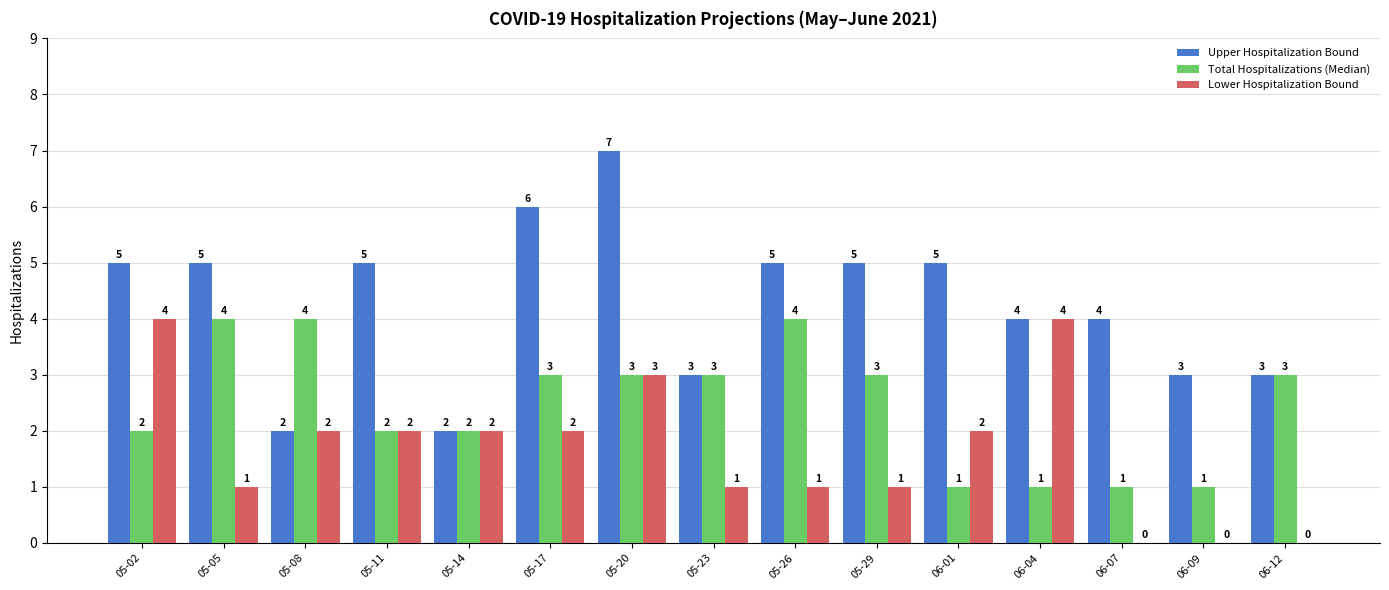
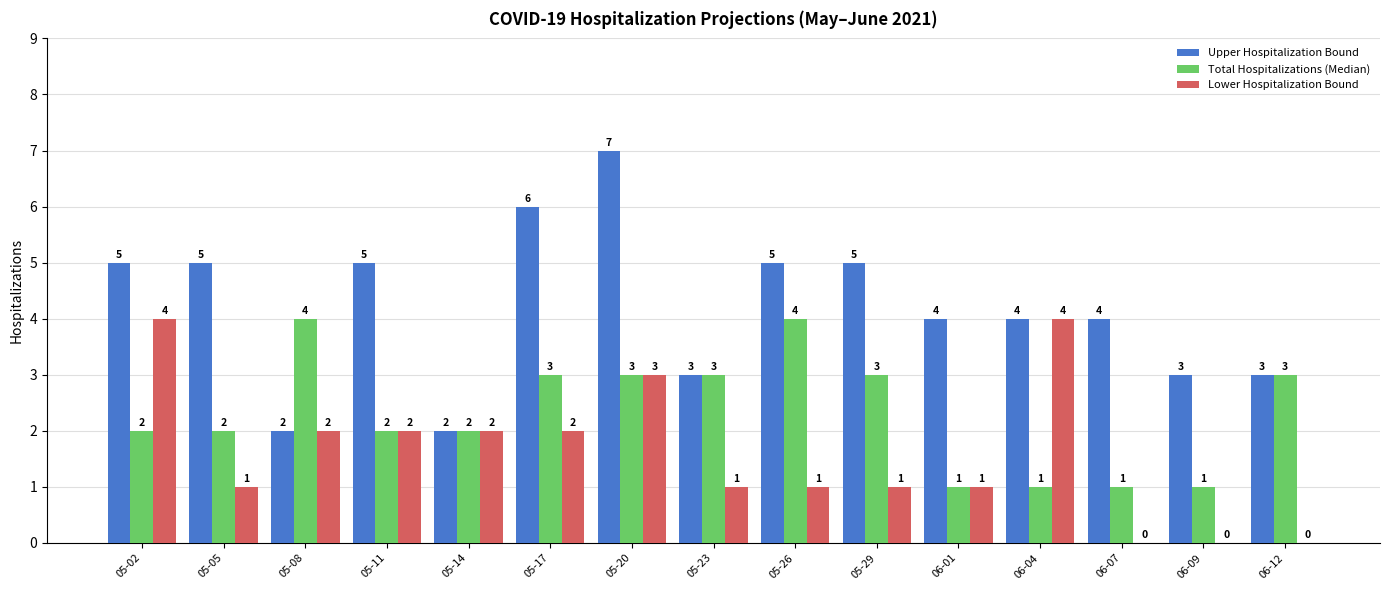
  {
    "Upper Hospitalization Bound": {
      "05-02": 5,
      "05-05": 5,
      "05-08": 2,
      "05-11": 5,
      "05-14": 2,
      "05-17": 6,
      "05-20": 7,
      "05-23": 3,
      "05-26": 5,
      "05-29": 5,
-     "06-01": 5,
+     "06-01": 4,
      "06-04": 4,
      "06-07": 4,
      "06-09": 3,
      "06-12": 3
    },
    "Total Hospitalizations (Median)": {
      "05-02": 2,
-     "05-05": 4,
+     "05-05": 2,
      "05-08": 4,
      "05-11": 2,
      "05-14": 2,
      "05-17": 3,
      "05-20": 3,
      "05-23": 3,
      "05-26": 4,
      "05-29": 3,
      "06-01": 1,
      "06-04": 1,
      "06-07": 1,
      "06-09": 1,
      "06-12": 3
    },
    "Lower Hospitalization Bound": {
      "05-02": 4,
      "05-05": 1,
      "05-08": 2,
      "05-11": 2,
      "05-14": 2,
      "05-17": 2,
      "05-20": 3,
      "05-23": 1,
      "05-26": 1,
      "05-29": 1,
-     "06-01": 2,
+     "06-01": 1,
      "06-04": 4,
      "06-07": 0,
      "06-09": 0,
      "06-12": 0
    }
  }
